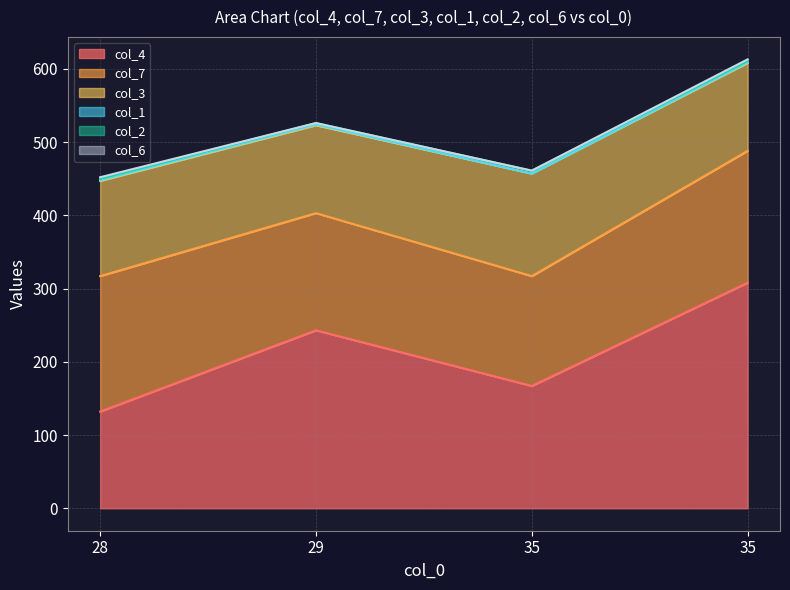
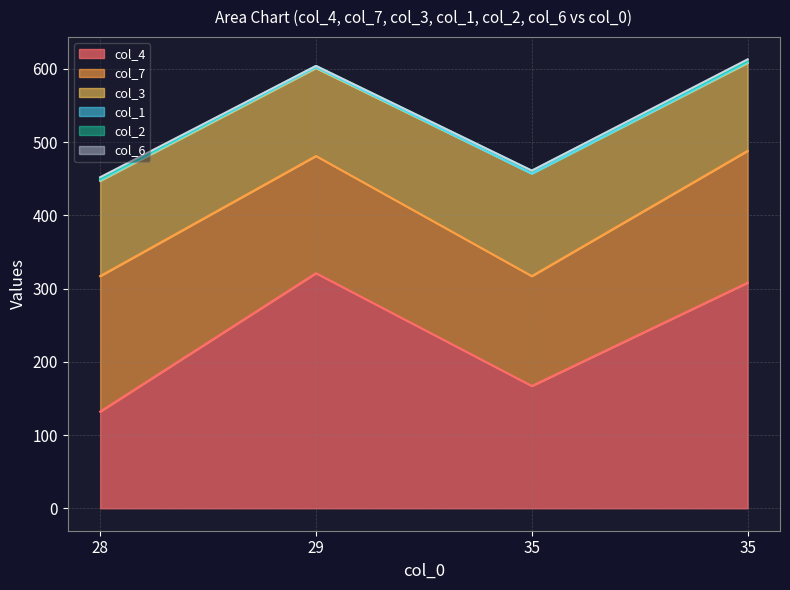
  {
    "col_4": {
      "28": 130,
-     "29": 240
+     "29": 320
    }
  }
